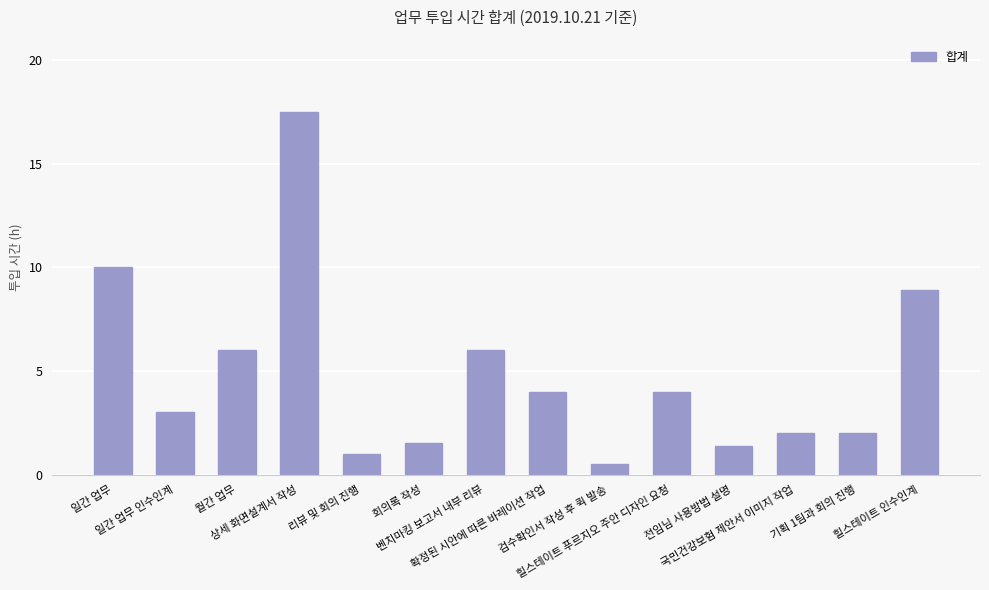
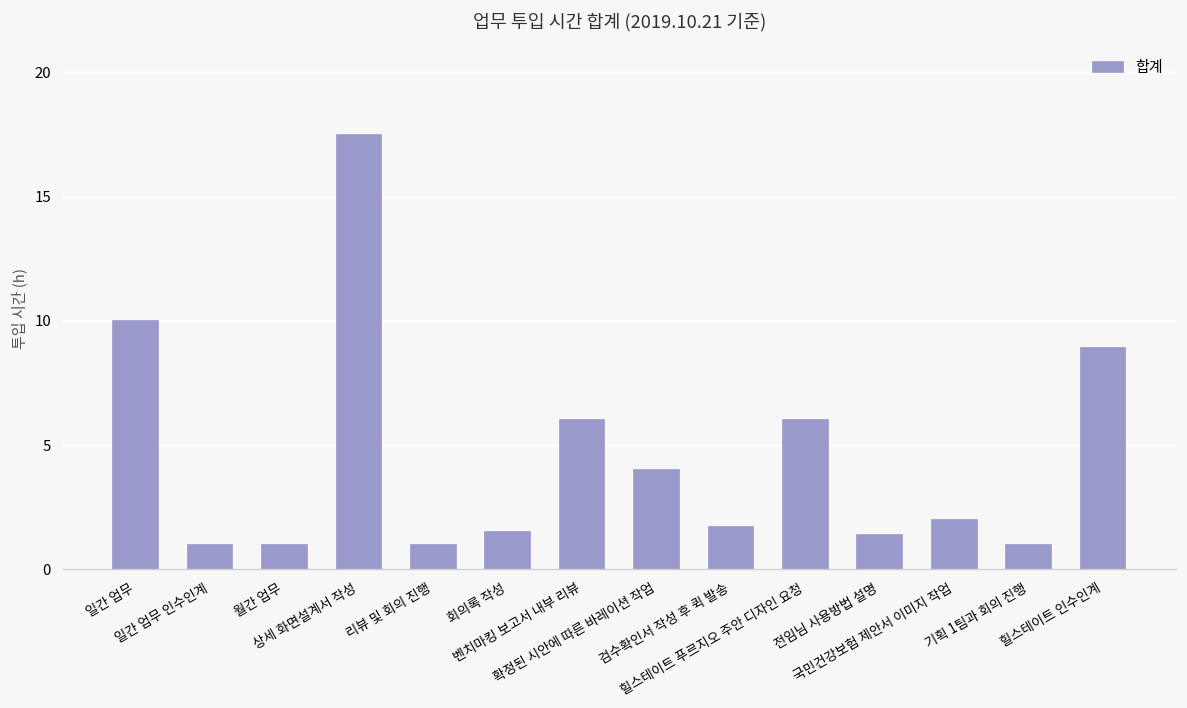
  {
    "일간 업무": 10.0,
-   "일간 업무 인수인계": 3,
-   "월간 업무": 6,
+   "일간 업무 인수인계": 1,
+   "월간 업무": 1,
    "상세 화면설계서 작성": 17.5,
    "리뷰 및 회의 진행": 1.0,
    "회의록 작성": 1.5,
    "벤치마킹 보고서 내부 리뷰": 6.0,
    "확정된 시안에 따른 바레이션 작업": 4.0,
-   "검수확인서 작성 후 퀵 발송": 0.5,
-   "힐스테이트 푸르지오 주안 디자인 요청": 4,
+   "검수확인서 작성 후 퀵 발송": 1.7,
+   "힐스테이트 푸르지오 주안 디자인 요청": 6,
    "전임님 사용방법 설명": 1.4,
    "국민건강보험 제안서 이미지 작업": 2.0,
-   "기획 1팀과 회의 진행": 2,
+   "기획 1팀과 회의 진행": 1,
    "힐스테이트 인수인계": 8.9
  }
